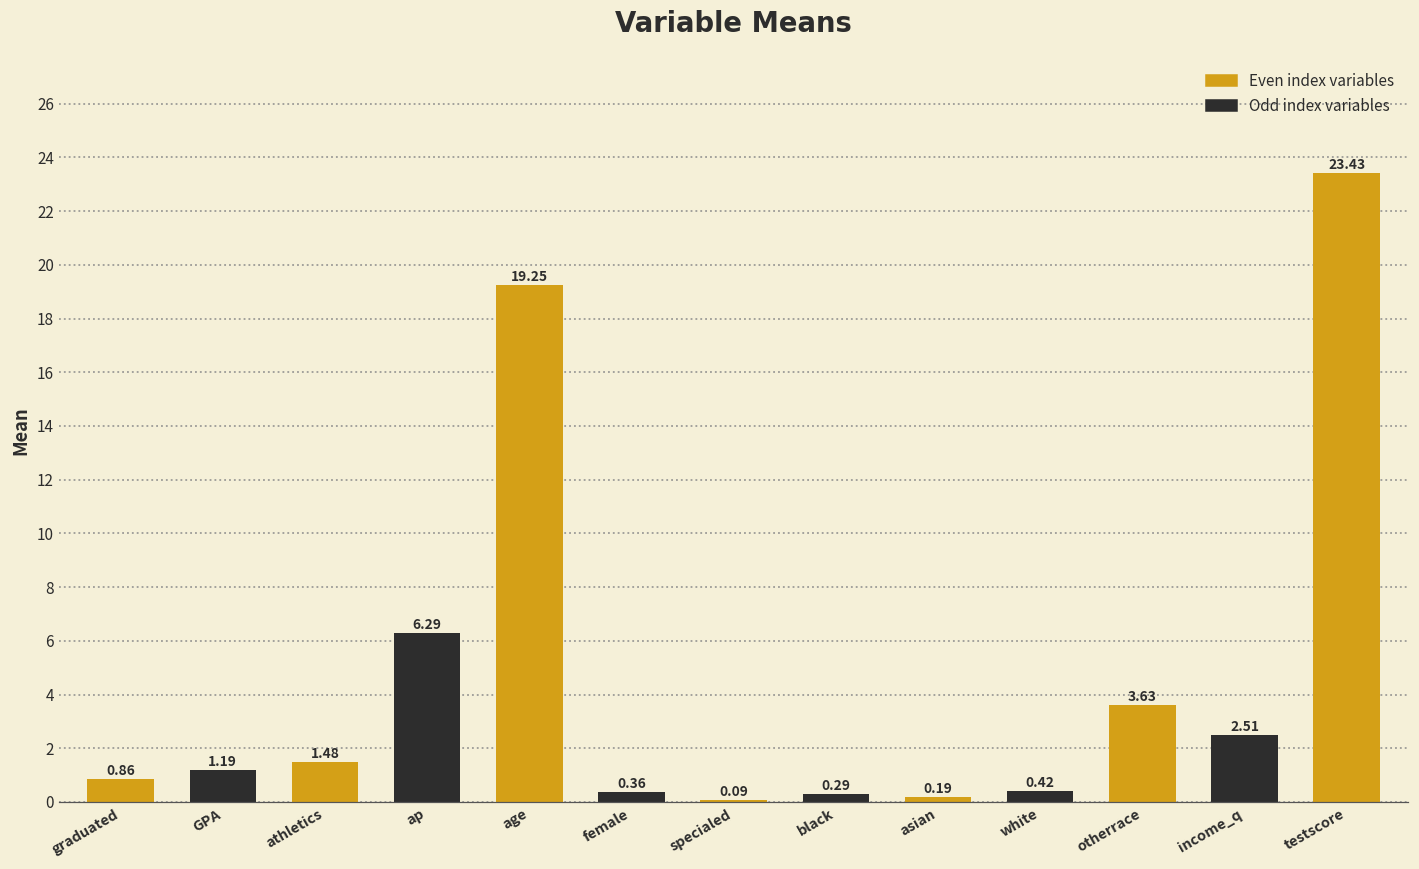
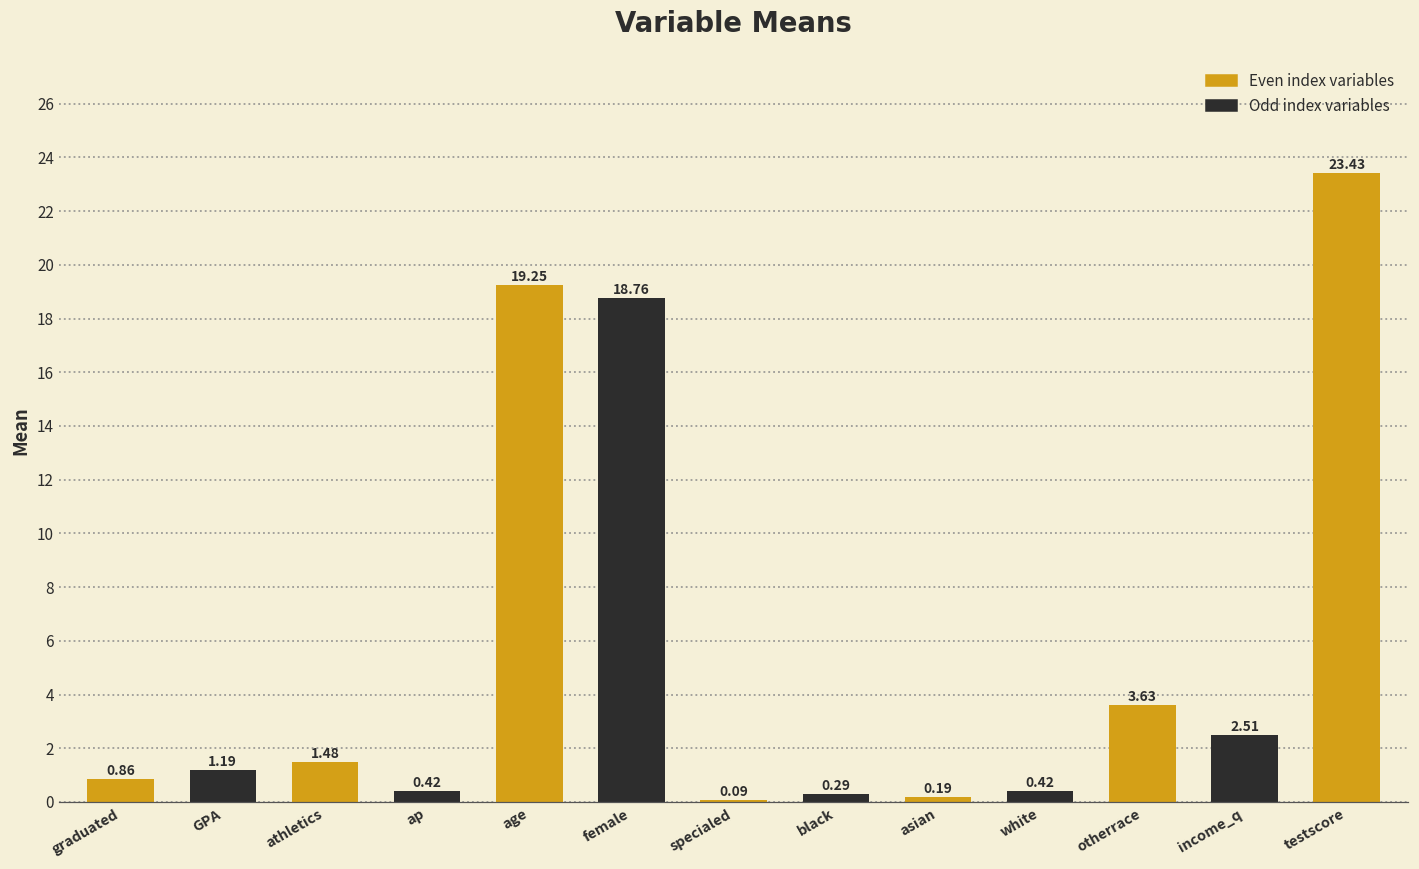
  {
    "graduated": 0.86,
    "GPA": 1.19,
    "athletics": 1.48,
-   "ap": 6.29,
+   "ap": 0.42,
    "age": 19.25,
-   "female": 0.36,
+   "female": 18.76,
    "specialed": 0.09,
    "black": 0.29,
    "asian": 0.19,
    "white": 0.42,
    "otherrace": 3.63,
    "income_q": 2.51,
    "testscore": 23.43
  }
